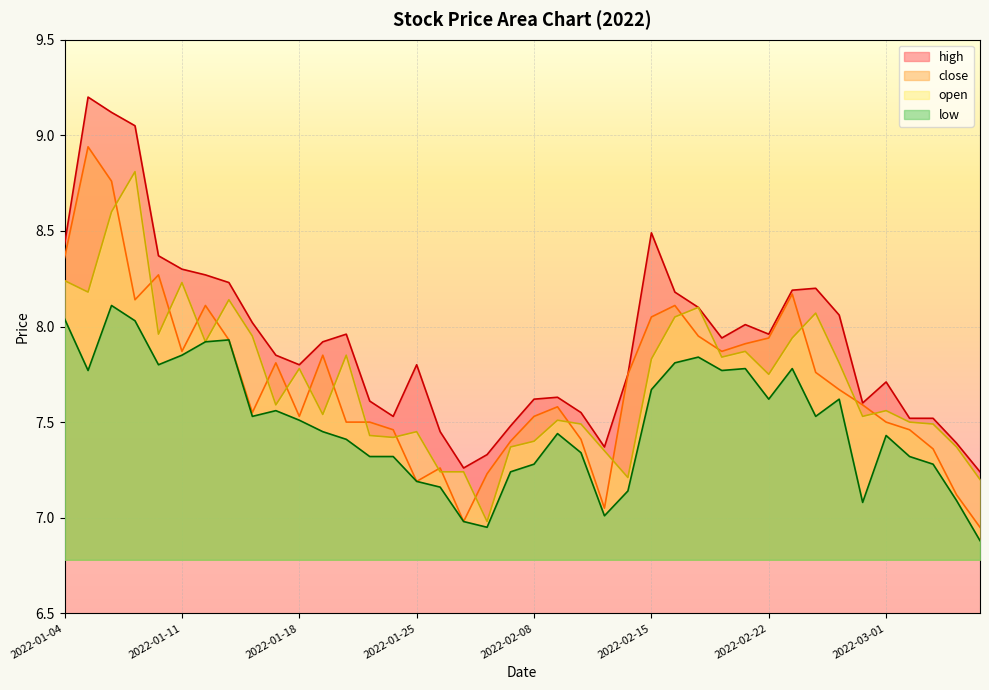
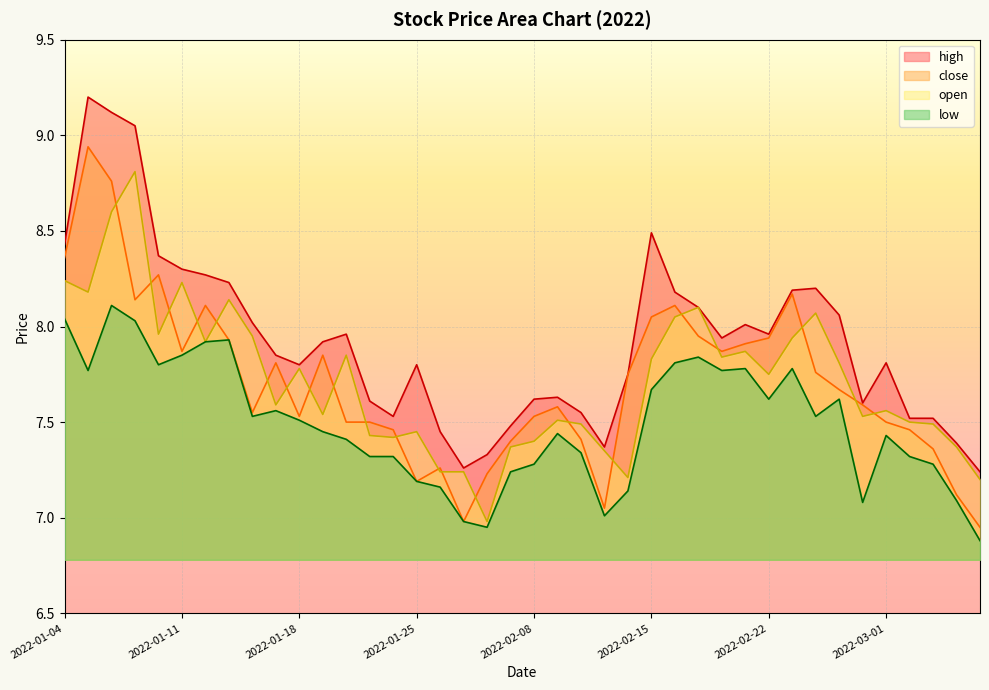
  {
    "high": {
      "2022-01-04": 8.43,
      "2022-01-11": 8.30,
      "2022-01-18": 7.80,
      "2022-01-25": 7.80,
      "2022-02-08": 7.62,
      "2022-02-15": 8.49,
      "2022-02-22": 7.96,
-     "2022-03-01": 7.71
+     "2022-03-01": 7.81
    },
    "close": {
      "2022-01-04": 8.36,
      "2022-01-11": 7.87,
      "2022-01-18": 7.53,
      "2022-02-08": 7.53,
      "2022-02-15": 8.05,
      "2022-02-22": 7.94,
      "2022-03-01": 7.50
    },
    "open": {
      "2022-01-04": 8.24,
      "2022-01-11": 8.23,
      "2022-01-18": 7.78,
      "2022-01-25": 7.45,
      "2022-02-08": 7.40,
      "2022-02-15": 7.83,
      "2022-02-22": 7.75,
      "2022-03-01": 7.56
    },
    "low": {
      "2022-01-04": 8.04,
      "2022-01-11": 7.85,
      "2022-01-18": 7.51,
      "2022-02-08": 7.28,
      "2022-02-15": 7.67,
      "2022-02-22": 7.62,
      "2022-03-01": 7.43
    }
  }
